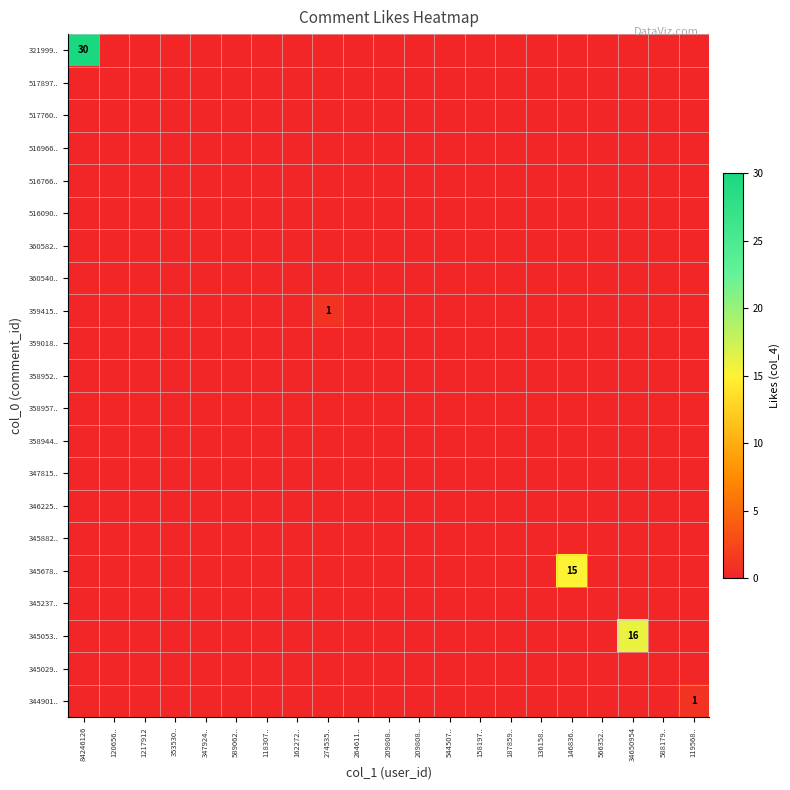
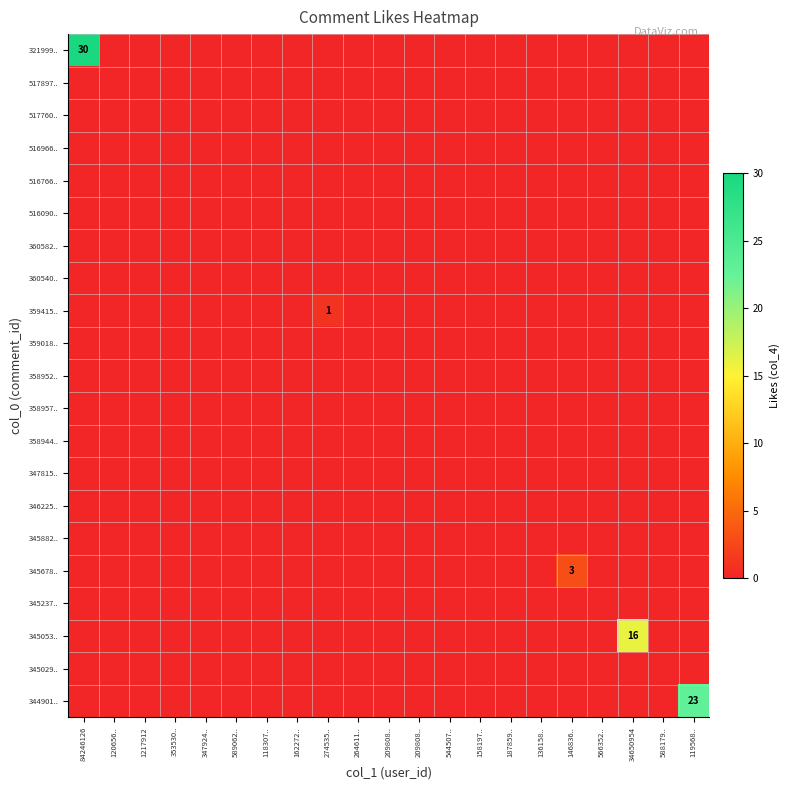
  {
    "321999..": {
      "84246126": 30
    },
    "359415..": {
      "274535..": 1
    },
    "345678..": {
-     "146836..": 15
+     "146836..": 3
    },
    "345053..": {
      "34650954": 16
    },
    "344901..": {
-     "119568..": 1
+     "119568..": 23
    }
  }
